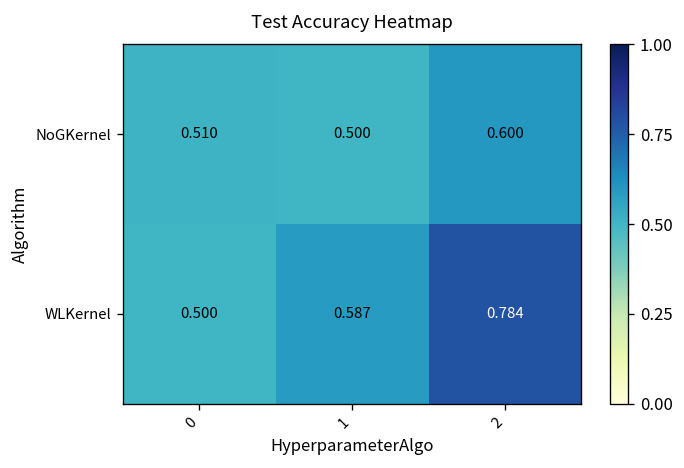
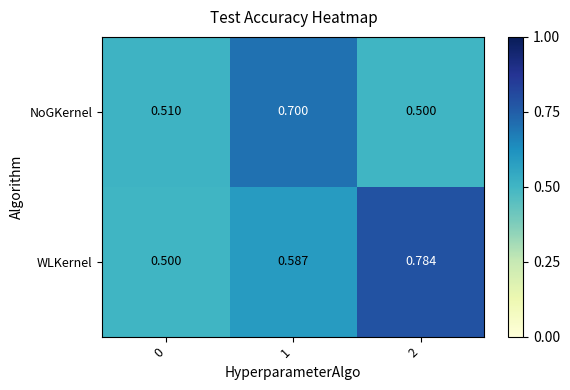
  {
    "NoGKernel": {
      "0": 0.510,
-     "1": 0.500,
-     "2": 0.600
+     "1": 0.700,
+     "2": 0.500
    },
    "WLKernel": {
      "0": 0.500,
      "1": 0.587,
      "2": 0.784
    }
  }
